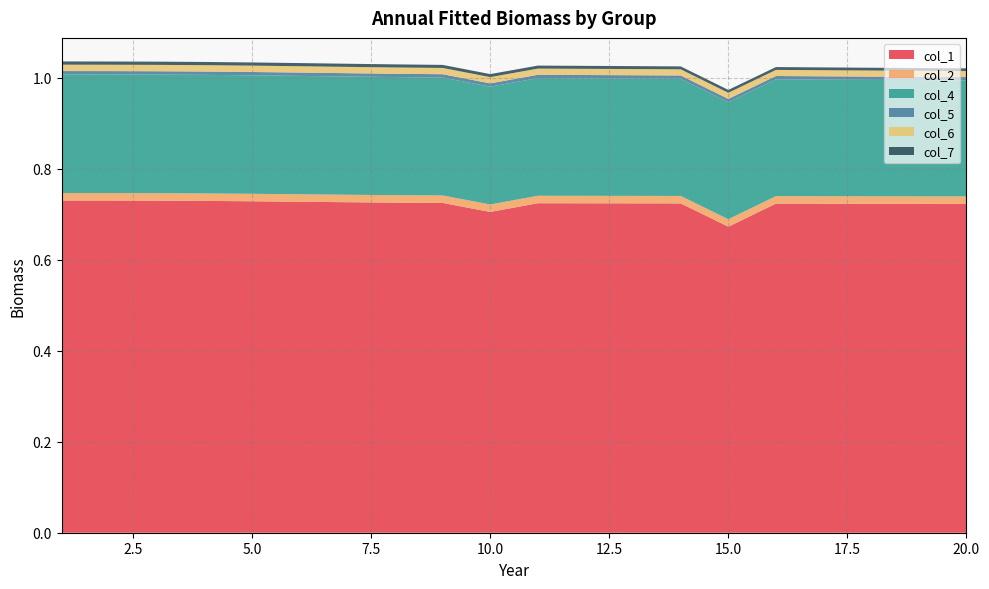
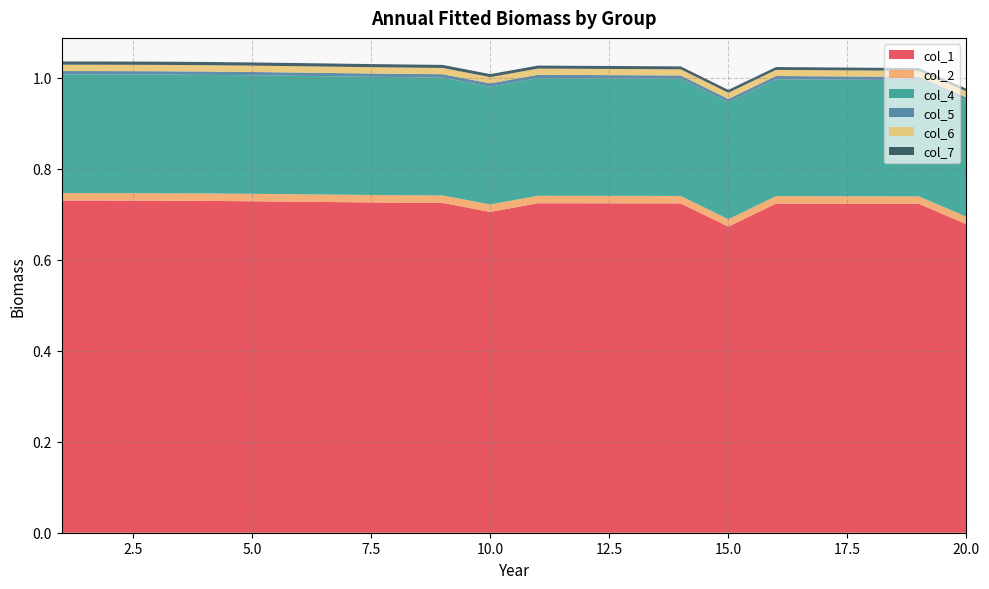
  {
    "col_1": {
      "5.0": 0.73,
      "10.0": 0.70,
      "15.0": 0.67,
-     "20.0": 0.72
+     "20.0": 0.68
    },
    "col_7": {
      "5.0": 0.01,
      "10.0": 0.01,
      "15.0": 0.01,
      "20.0": 0.01
    }
  }
